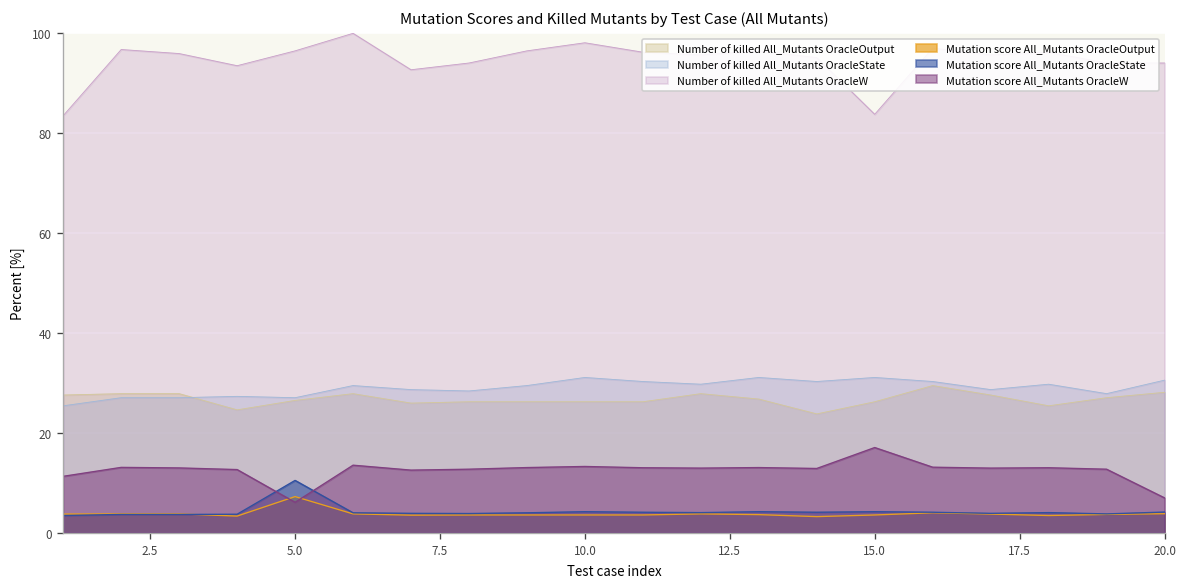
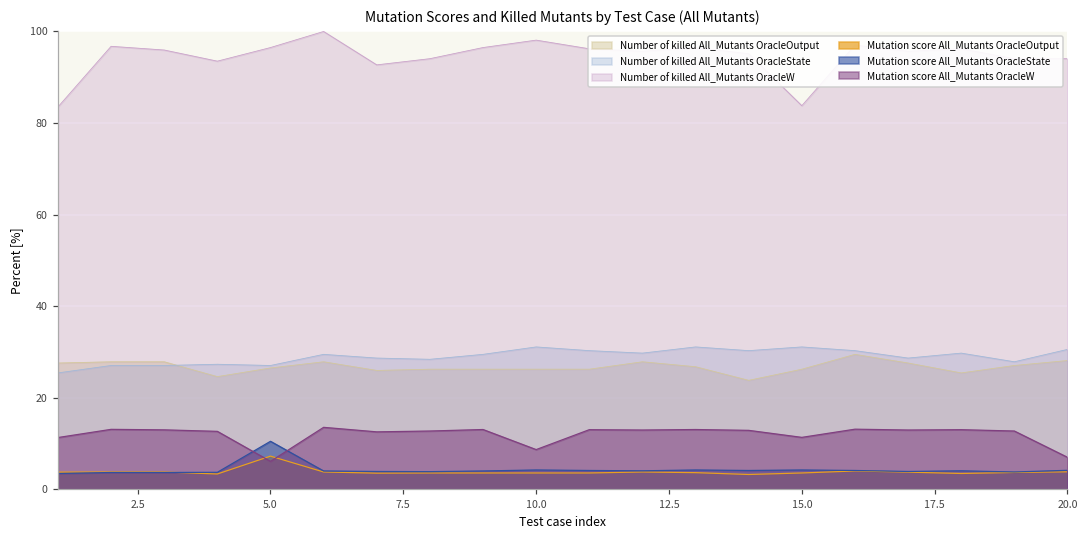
  {
    "Mutation score All_Mutants OracleOutput": {
      "5.0": 7,
      "10.0": 4,
      "15.0": 4
    },
    "Mutation score All_Mutants OracleState": {
      "5.0": 10,
      "10.0": 4,
      "15.0": 4
    },
    "Mutation score All_Mutants OracleW": {
      "5.0": 6,
-     "10.0": 13,
-     "15.0": 17,
+     "10.0": 9,
+     "15.0": 11,
      "20.0": 7
    }
  }
